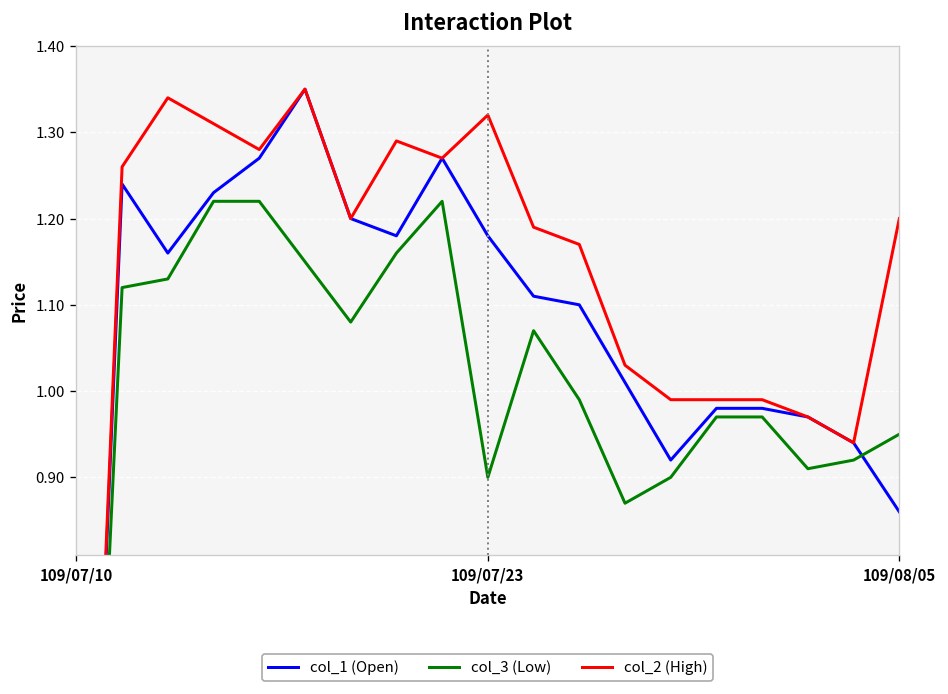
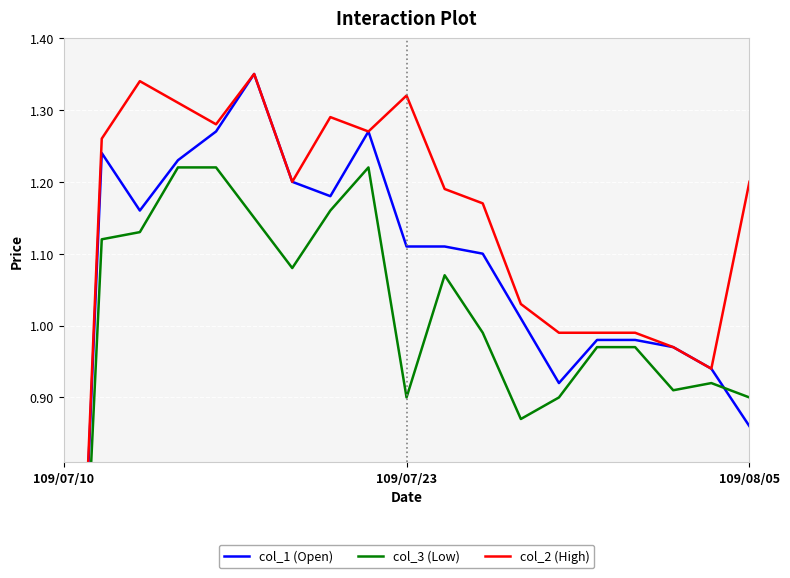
  {
    "col_1 (Open)": {
-     "109/07/23": 1.18,
+     "109/07/23": 1.11,
      "109/08/05": 0.86
    },
    "col_3 (Low)": {
      "109/07/23": 0.90,
-     "109/08/05": 0.95
+     "109/08/05": 0.90
    },
    "col_2 (High)": {
      "109/07/23": 1.32,
      "109/08/05": 1.20
    }
  }
